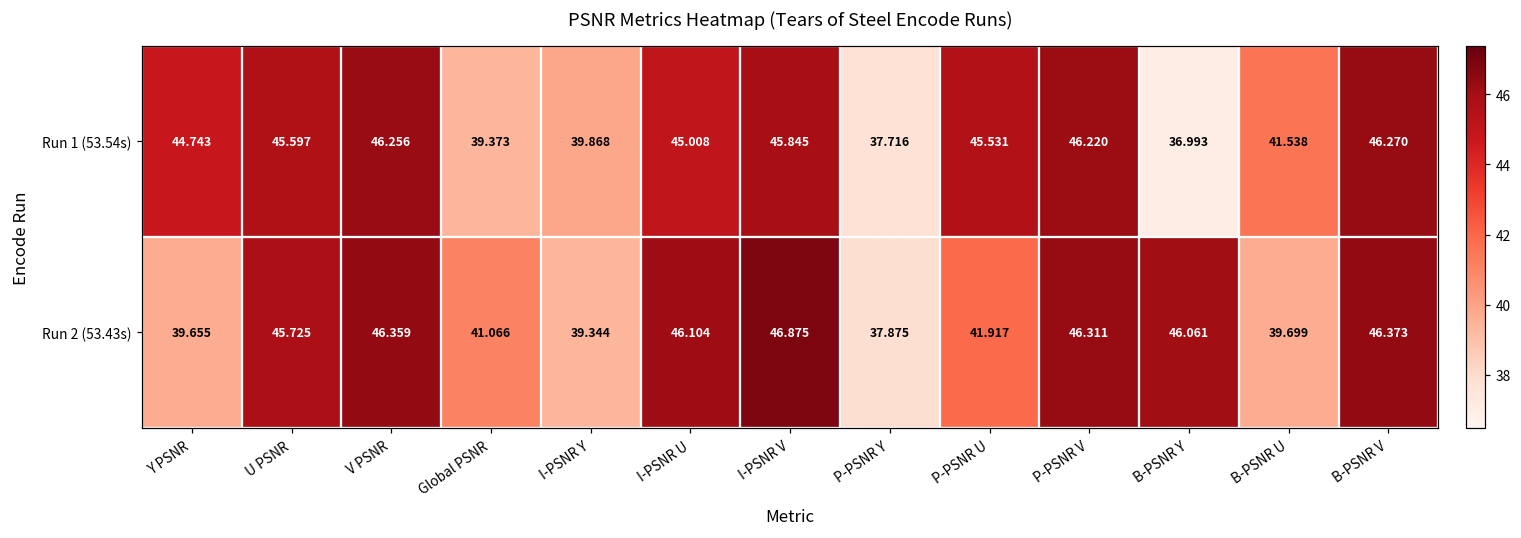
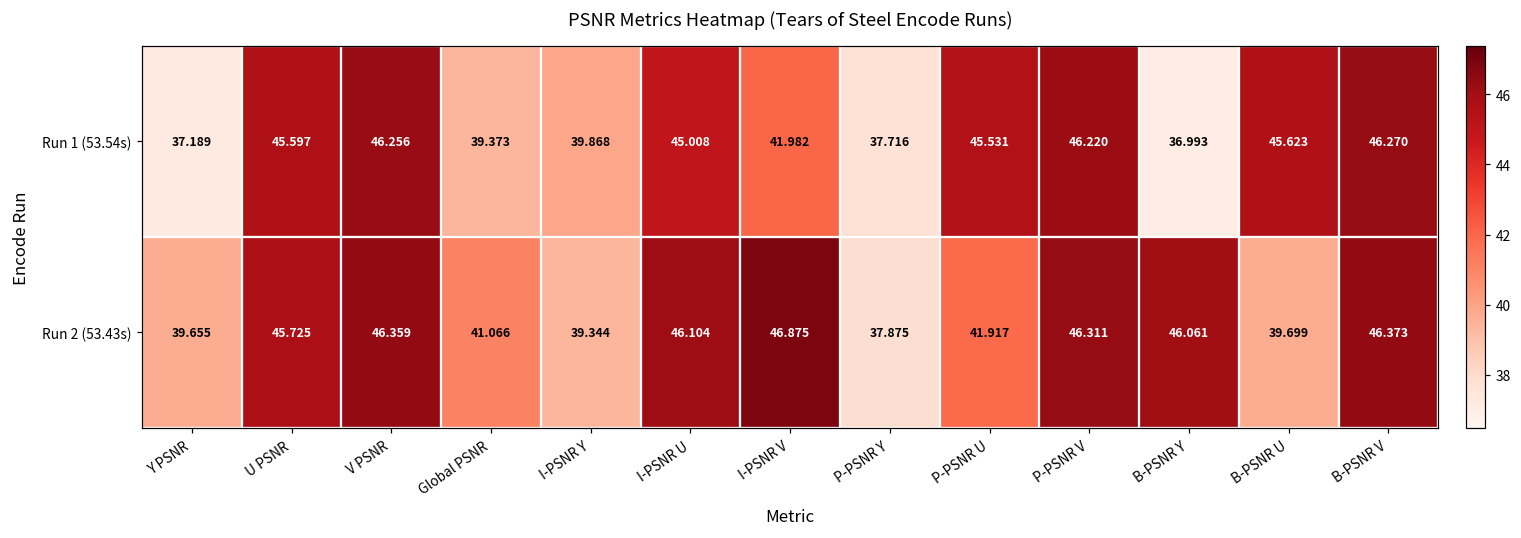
  {
    "Run 1 (53.54s)": {
-     "Y PSNR": 44.743,
+     "Y PSNR": 37.189,
      "U PSNR": 45.597,
      "V PSNR": 46.256,
      "Global PSNR": 39.373,
      "I-PSNR Y": 39.868,
      "I-PSNR U": 45.008,
-     "I-PSNR V": 45.845,
+     "I-PSNR V": 41.982,
      "P-PSNR Y": 37.716,
      "P-PSNR U": 45.531,
      "P-PSNR V": 46.220,
      "B-PSNR Y": 36.993,
-     "B-PSNR U": 41.538,
+     "B-PSNR U": 45.623,
      "B-PSNR V": 46.270
    },
    "Run 2 (53.43s)": {
      "Y PSNR": 39.655,
      "U PSNR": 45.725,
      "V PSNR": 46.359,
      "Global PSNR": 41.066,
      "I-PSNR Y": 39.344,
      "I-PSNR U": 46.104,
      "I-PSNR V": 46.875,
      "P-PSNR Y": 37.875,
      "P-PSNR U": 41.917,
      "P-PSNR V": 46.311,
      "B-PSNR Y": 46.061,
      "B-PSNR U": 39.699,
      "B-PSNR V": 46.373
    }
  }
